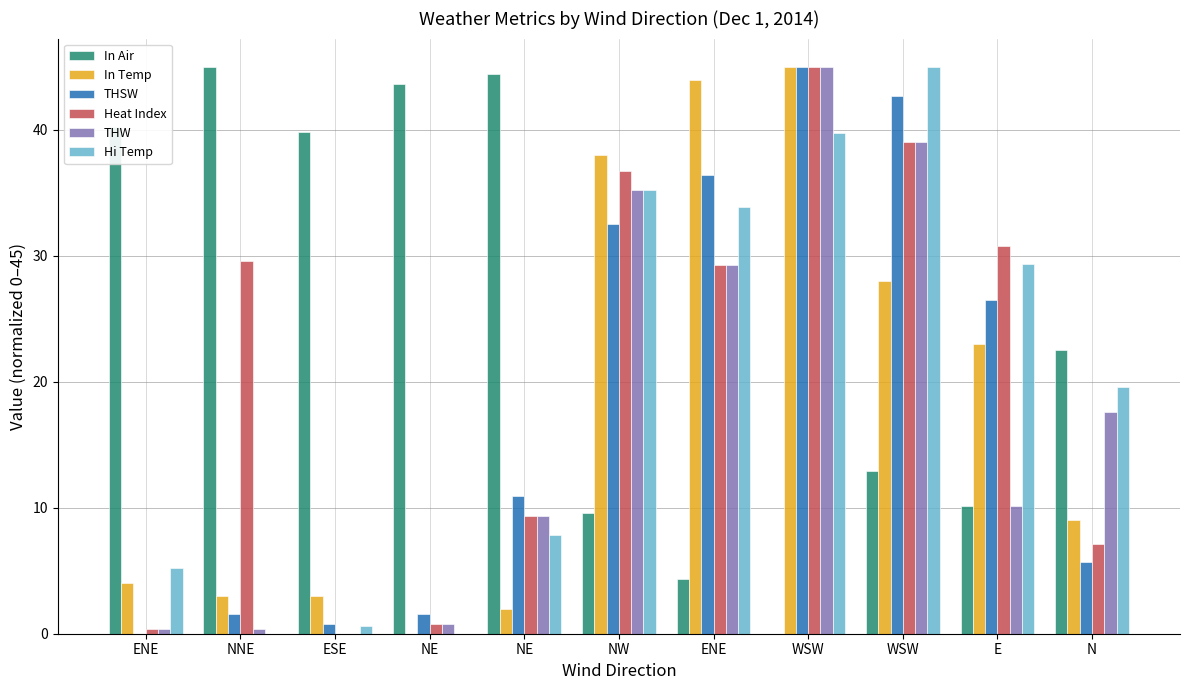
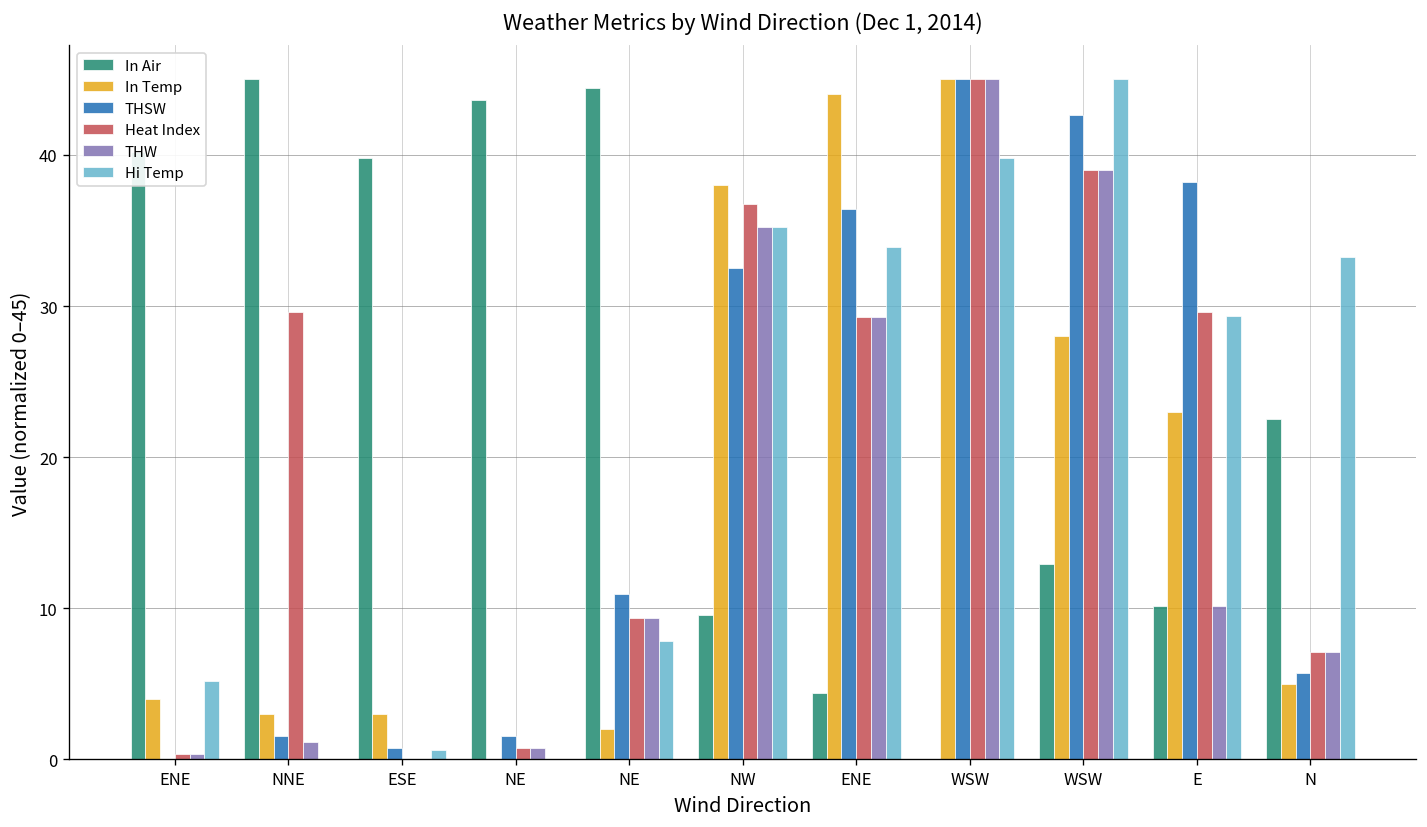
  {
    "In Air": {
      "NNE": 45.0,
      "ESE": 39.8,
      "NW": 9.6,
      "E": 10.2,
      "N": 22.5
    },
    "In Temp": {
      "NNE": 3.0,
      "ESE": 3.0,
      "NW": 38.0,
      "E": 23.0,
-     "N": 9.0
+     "N": 5.0
    },
    "THSW": {
      "NNE": 1.6,
      "ESE": 0.8,
      "NW": 32.5,
-     "E": 26.5,
+     "E": 38.2,
      "N": 5.7
    },
    "Heat Index": {
      "NNE": 29.6,
      "ESE": 0.0,
      "NW": 36.7,
-     "E": 30.7,
+     "E": 29.6,
      "N": 7.1
    },
    "THW": {
-     "NNE": 0.4,
+     "NNE": 1.1,
      "ESE": 0.0,
      "NW": 35.3,
      "E": 10.1,
-     "N": 17.6
+     "N": 7.1
    },
    "Hi Temp": {
      "NNE": 0.0,
      "ESE": 0.7,
      "NW": 35.2,
      "E": 29.3,
-     "N": 19.6
+     "N": 33.3
    }
  }
